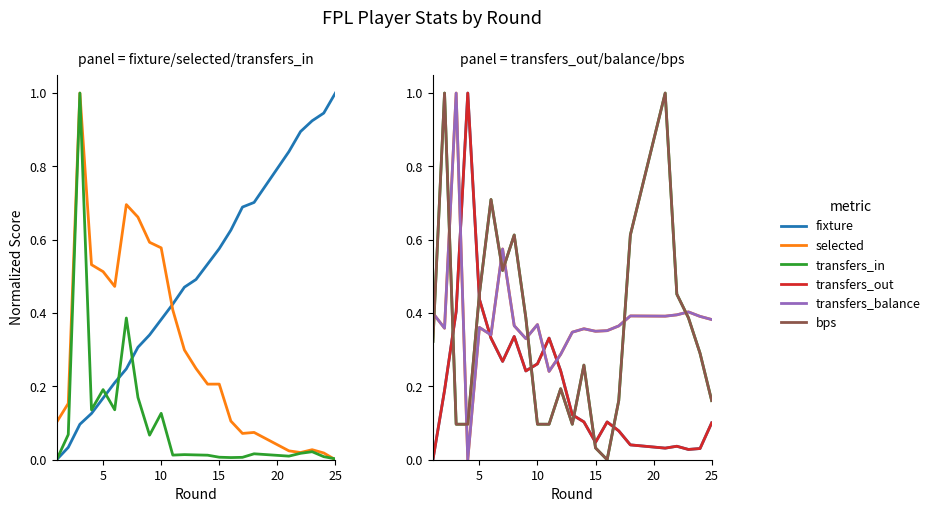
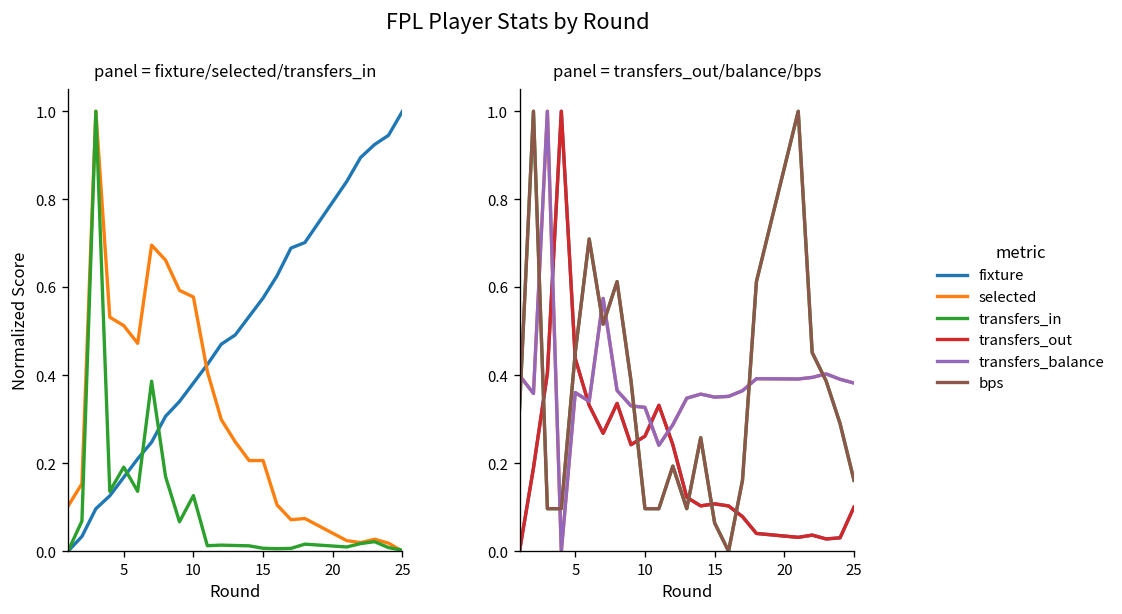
  {
    "panel = fixture/selected/transfers_in": {
      "fixture": {
        "5": 0.17,
        "10": 0.38,
        "15": 0.58,
        "25": 1.00
      },
      "selected": {
        "5": 0.51,
        "10": 0.58,
        "15": 0.21
      },
      "transfers_in": {
        "5": 0.19,
        "10": 0.13,
        "15": 0.01
      }
    },
    "panel = transfers_out/balance/bps": {
      "transfers_out": {
        "5": 0.44,
        "10": 0.26,
-       "15": 0.05,
+       "15": 0.11,
        "25": 0.10
      },
      "transfers_balance": {
        "5": 0.36,
-       "10": 0.37,
+       "10": 0.33,
        "15": 0.35,
        "25": 0.38
      },
      "bps": {
        "5": 0.45,
        "10": 0.10,
-       "15": 0.03,
+       "15": 0.06,
        "25": 0.16
      }
    }
  }
